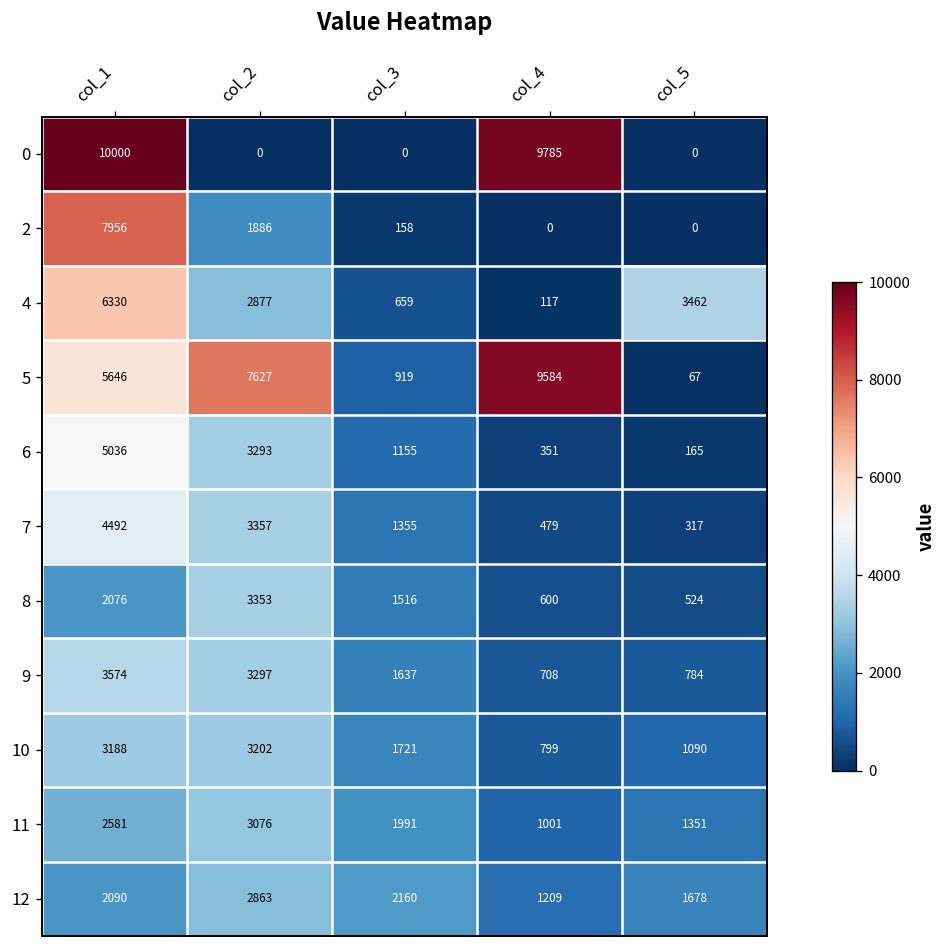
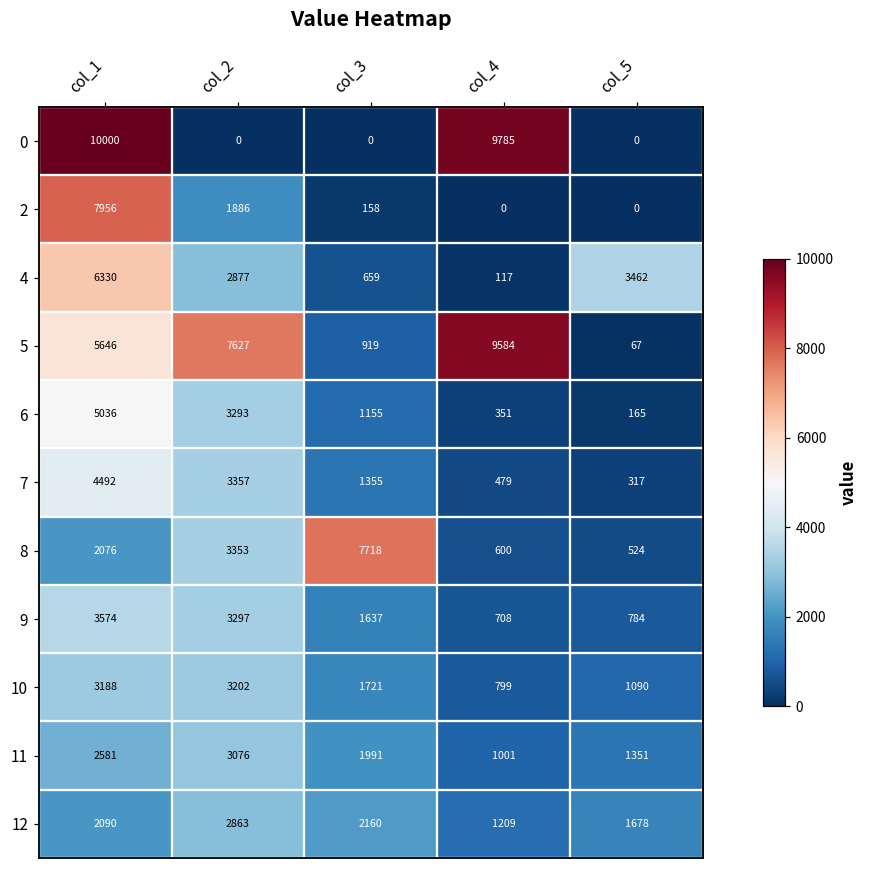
  {
    "0": {
      "col_1": 10000,
      "col_2": 0,
      "col_3": 0,
      "col_4": 9785,
      "col_5": 0
    },
    "2": {
      "col_1": 7956,
      "col_2": 1886,
      "col_3": 158,
      "col_4": 0,
      "col_5": 0
    },
    "4": {
      "col_1": 6330,
      "col_2": 2877,
      "col_3": 659,
      "col_4": 117,
      "col_5": 3462
    },
    "5": {
      "col_1": 5646,
      "col_2": 7627,
      "col_3": 919,
      "col_4": 9584,
      "col_5": 67
    },
    "6": {
      "col_1": 5036,
      "col_2": 3293,
      "col_3": 1155,
      "col_4": 351,
      "col_5": 165
    },
    "7": {
      "col_1": 4492,
      "col_2": 3357,
      "col_3": 1355,
      "col_4": 479,
      "col_5": 317
    },
    "8": {
      "col_1": 2076,
      "col_2": 3353,
-     "col_3": 1516,
+     "col_3": 7718,
      "col_4": 600,
      "col_5": 524
    },
    "9": {
      "col_1": 3574,
      "col_2": 3297,
      "col_3": 1637,
      "col_4": 708,
      "col_5": 784
    },
    "10": {
      "col_1": 3188,
      "col_2": 3202,
      "col_3": 1721,
      "col_4": 799,
      "col_5": 1090
    },
    "11": {
      "col_1": 2581,
      "col_2": 3076,
      "col_3": 1991,
      "col_4": 1001,
      "col_5": 1351
    },
    "12": {
      "col_1": 2090,
      "col_2": 2863,
      "col_3": 2160,
      "col_4": 1209,
      "col_5": 1678
    }
  }
